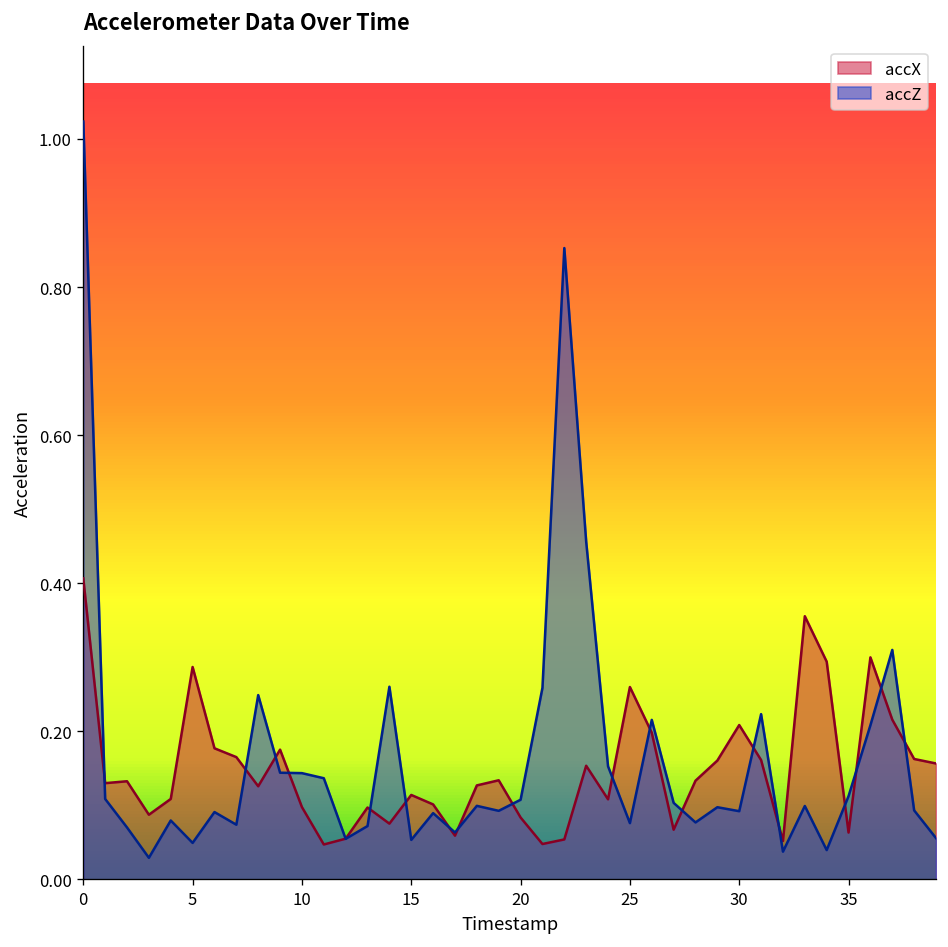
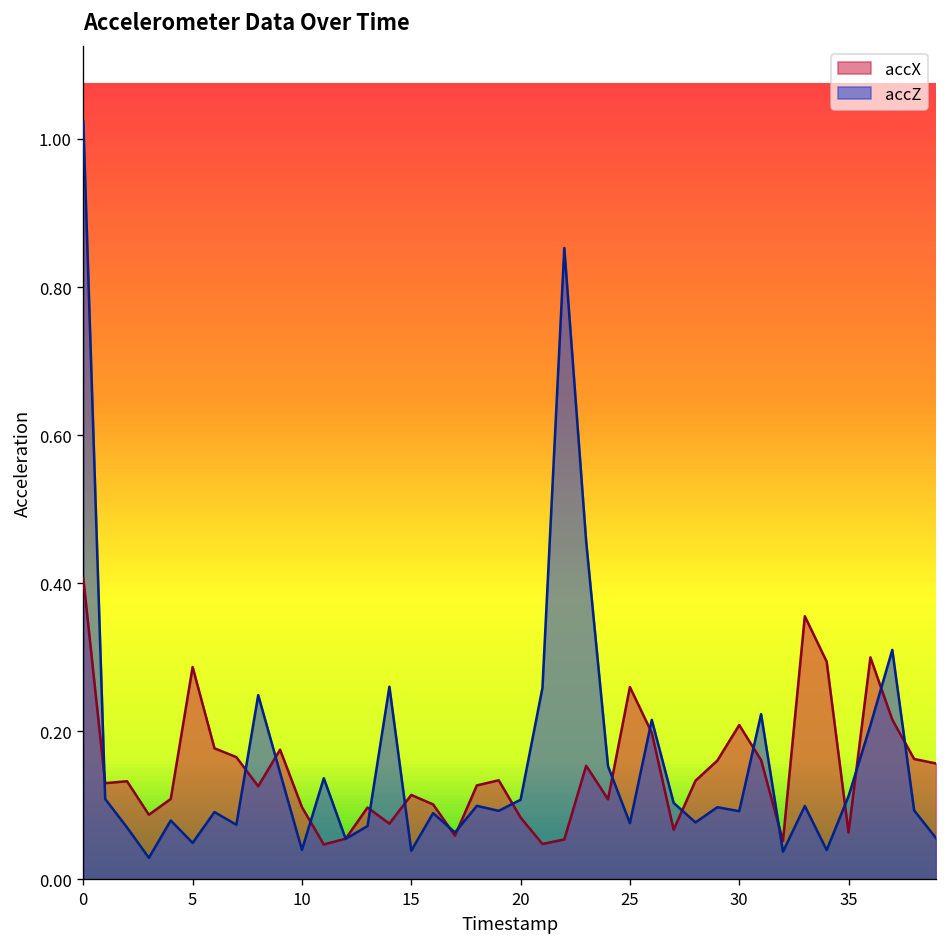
  {
    "accX": {
      "0": 0.41,
      "5": 0.29,
      "10": 0.10,
      "15": 0.11,
      "20": 0.08,
      "25": 0.26,
      "30": 0.21,
      "35": 0.06
    },
    "accZ": {
      "0": 1.02,
      "5": 0.05,
-     "10": 0.14,
-     "15": 0.05,
+     "10": 0.04,
+     "15": 0.04,
      "20": 0.11,
      "25": 0.08,
      "30": 0.09,
      "35": 0.11
    }
  }
